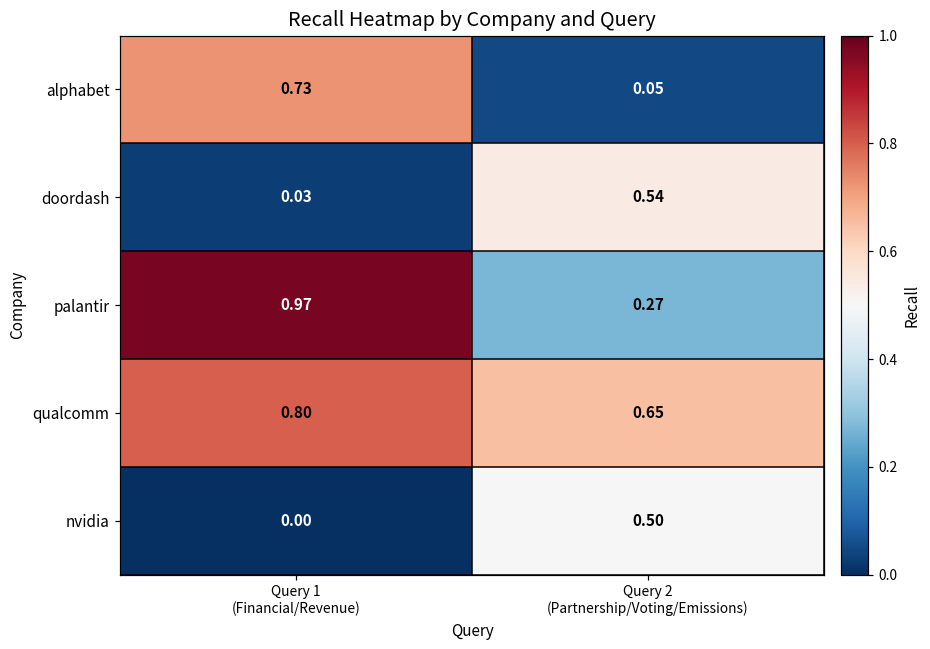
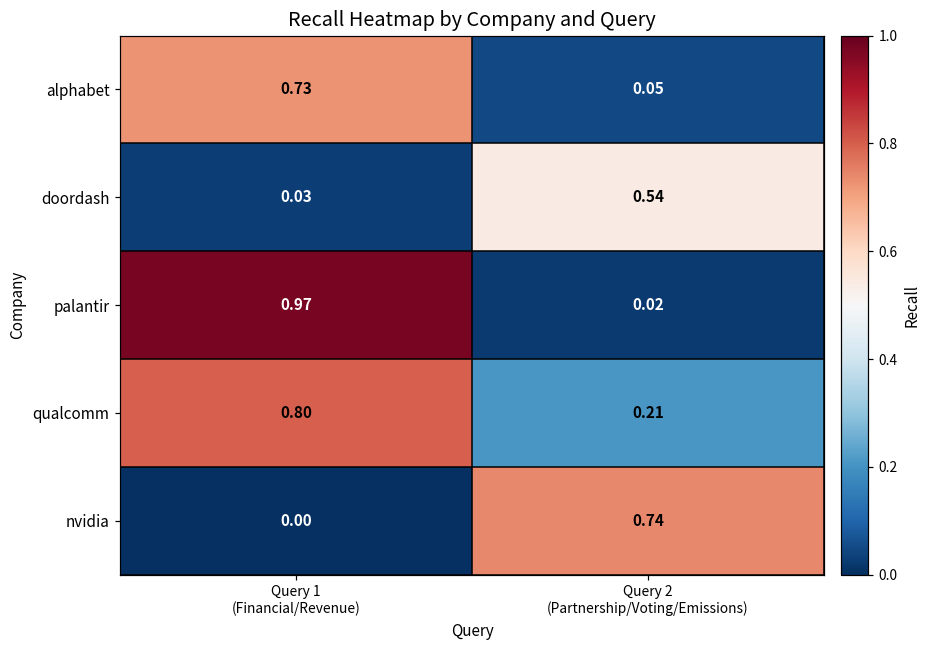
  {
    "alphabet": {
      "Query 1 (Financial/Revenue)": 0.73,
      "Query 2 (Partnership/Voting/Emissions)": 0.05
    },
    "doordash": {
      "Query 1 (Financial/Revenue)": 0.03,
      "Query 2 (Partnership/Voting/Emissions)": 0.54
    },
    "palantir": {
      "Query 1 (Financial/Revenue)": 0.97,
-     "Query 2 (Partnership/Voting/Emissions)": 0.27
+     "Query 2 (Partnership/Voting/Emissions)": 0.02
    },
    "qualcomm": {
      "Query 1 (Financial/Revenue)": 0.80,
-     "Query 2 (Partnership/Voting/Emissions)": 0.65
+     "Query 2 (Partnership/Voting/Emissions)": 0.21
    },
    "nvidia": {
      "Query 1 (Financial/Revenue)": 0.00,
-     "Query 2 (Partnership/Voting/Emissions)": 0.50
+     "Query 2 (Partnership/Voting/Emissions)": 0.74
    }
  }
